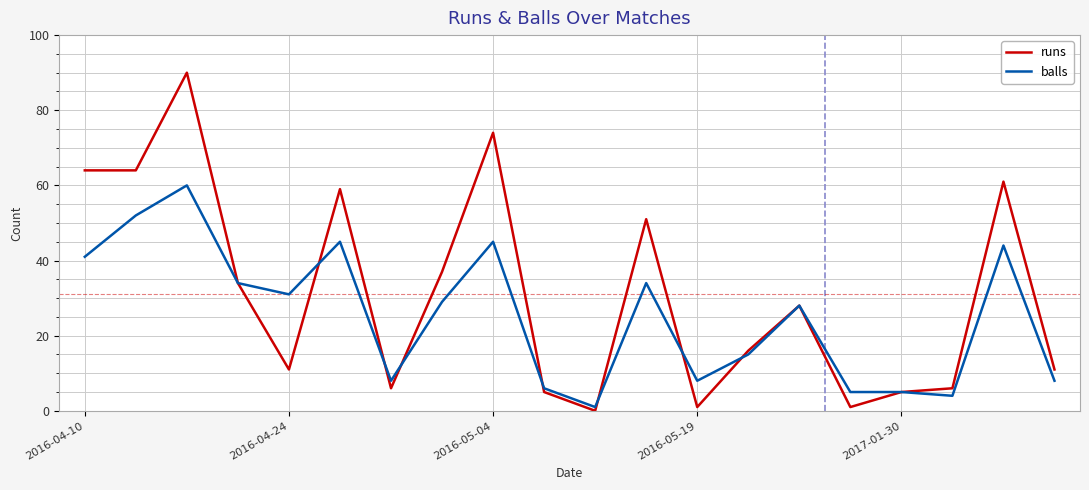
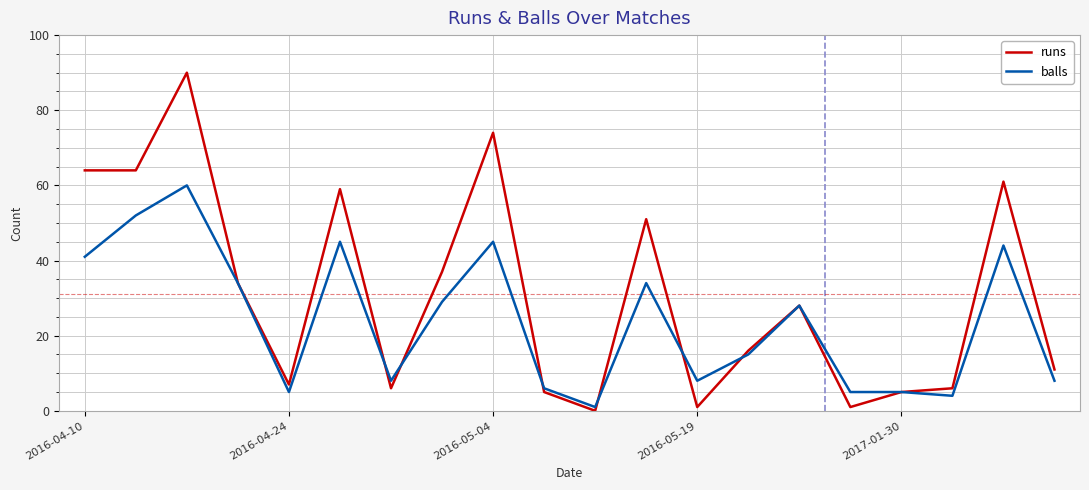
  {
    "runs": {
      "2016-04-10": 64,
-     "2016-04-24": 11,
+     "2016-04-24": 7,
      "2016-05-04": 74,
      "2016-05-19": 1
    },
    "balls": {
      "2016-04-10": 41,
-     "2016-04-24": 31,
+     "2016-04-24": 5,
      "2016-05-04": 45,
      "2016-05-19": 8
    }
  }
